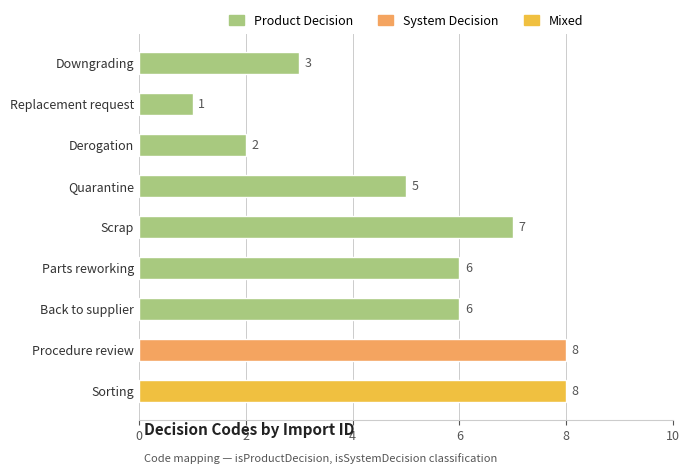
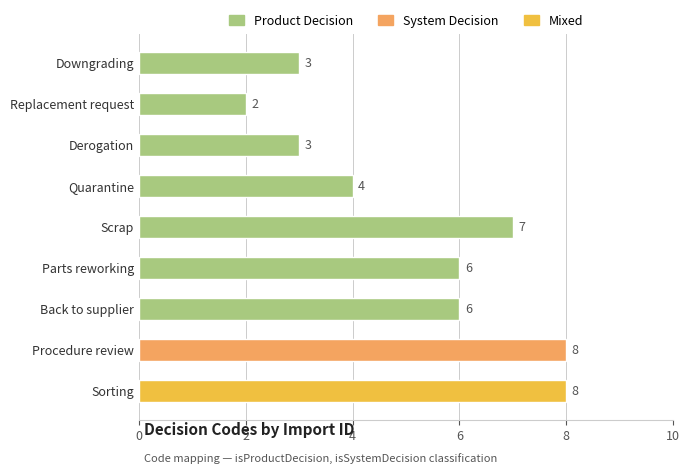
  {
    "Downgrading": 3,
-   "Replacement request": 1,
-   "Derogation": 2,
-   "Quarantine": 5,
+   "Replacement request": 2,
+   "Derogation": 3,
+   "Quarantine": 4,
    "Scrap": 7,
    "Parts reworking": 6,
    "Back to supplier": 6,
    "Procedure review": 8,
    "Sorting": 8
  }
